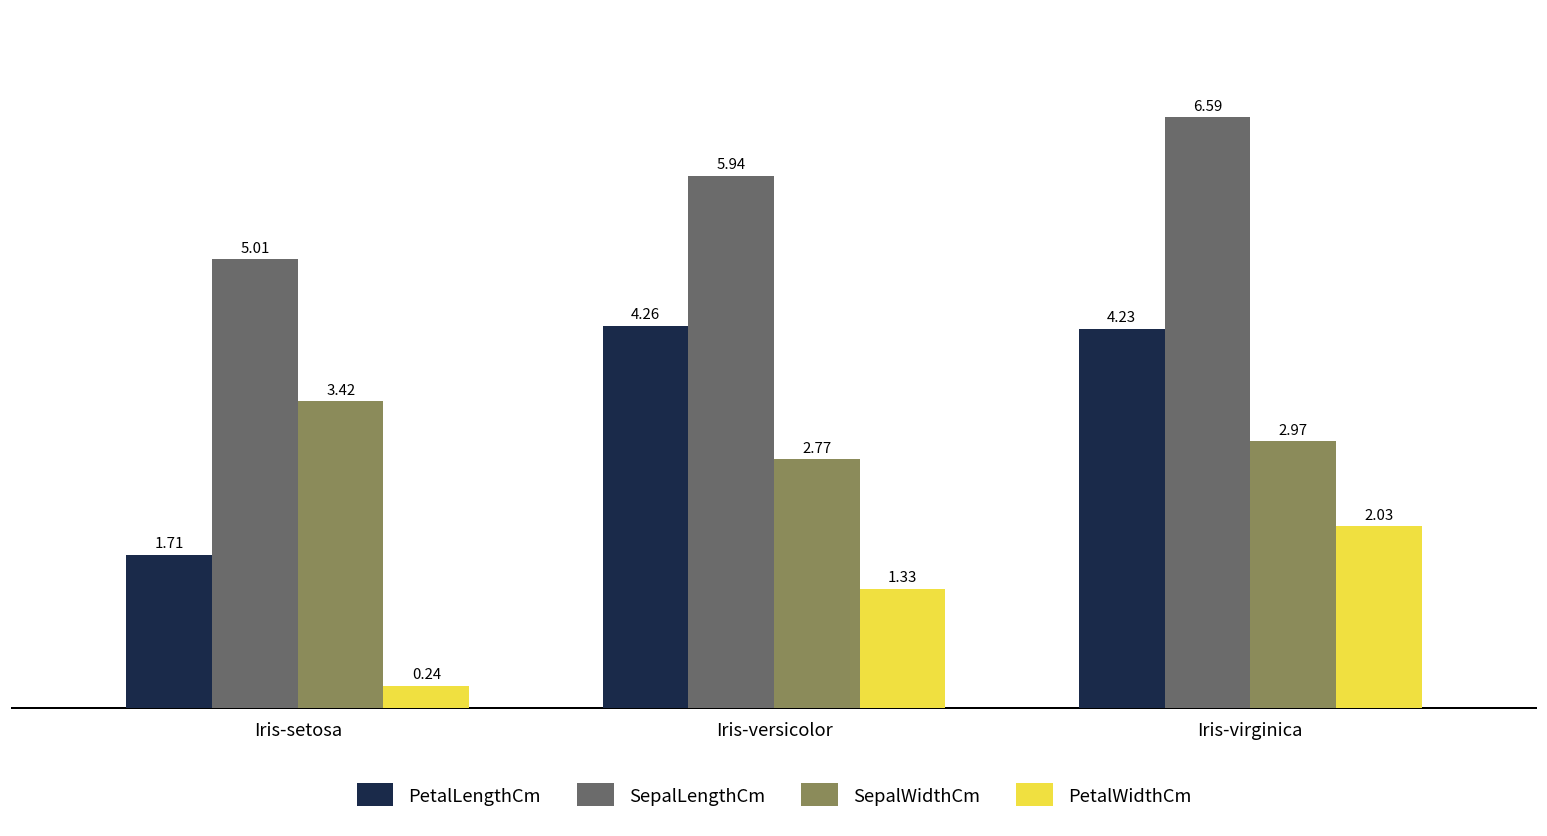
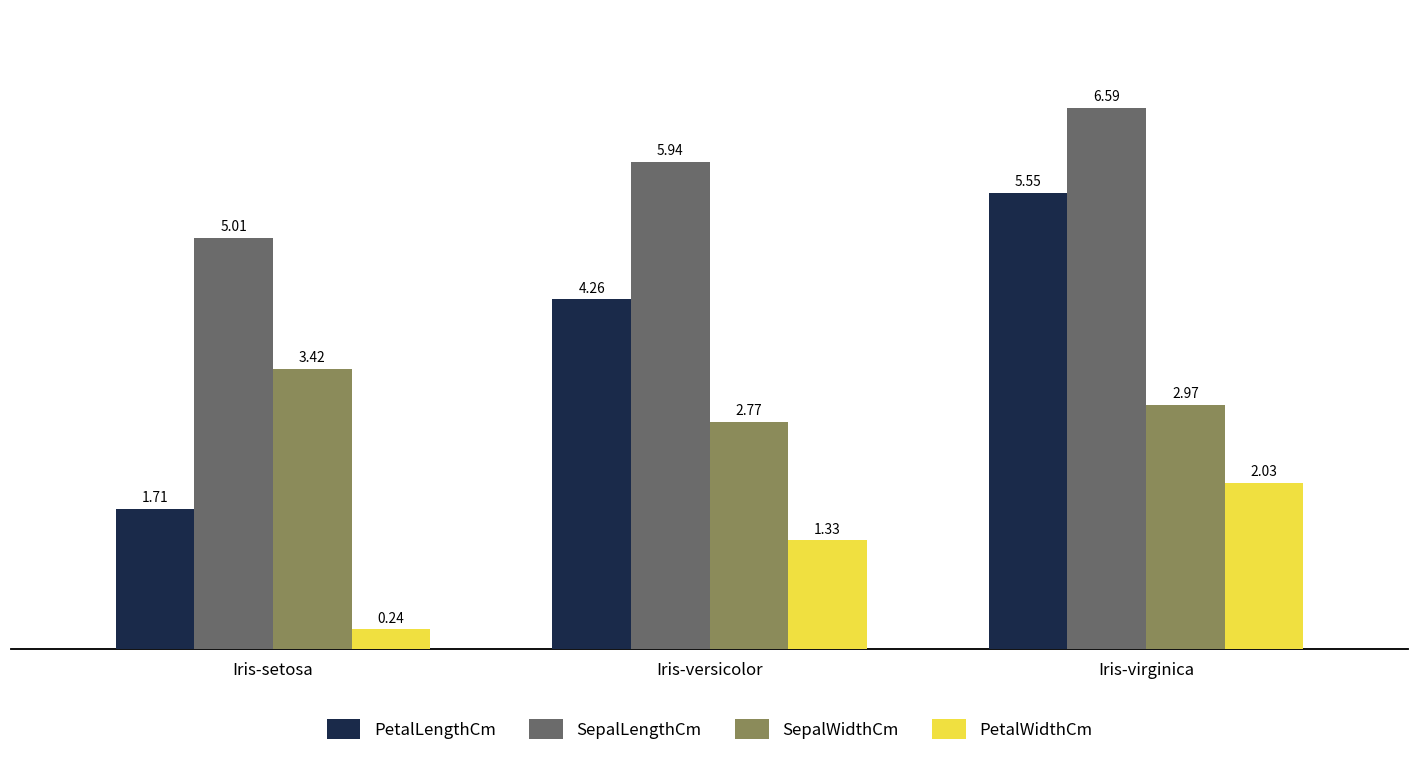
  {
    "PetalLengthCm": {
      "Iris-setosa": 1.71,
      "Iris-versicolor": 4.26,
-     "Iris-virginica": 4.23
+     "Iris-virginica": 5.55
    },
    "PetalWidthCm": {
      "Iris-setosa": 0.24,
      "Iris-versicolor": 1.33,
      "Iris-virginica": 2.03
    }
  }
